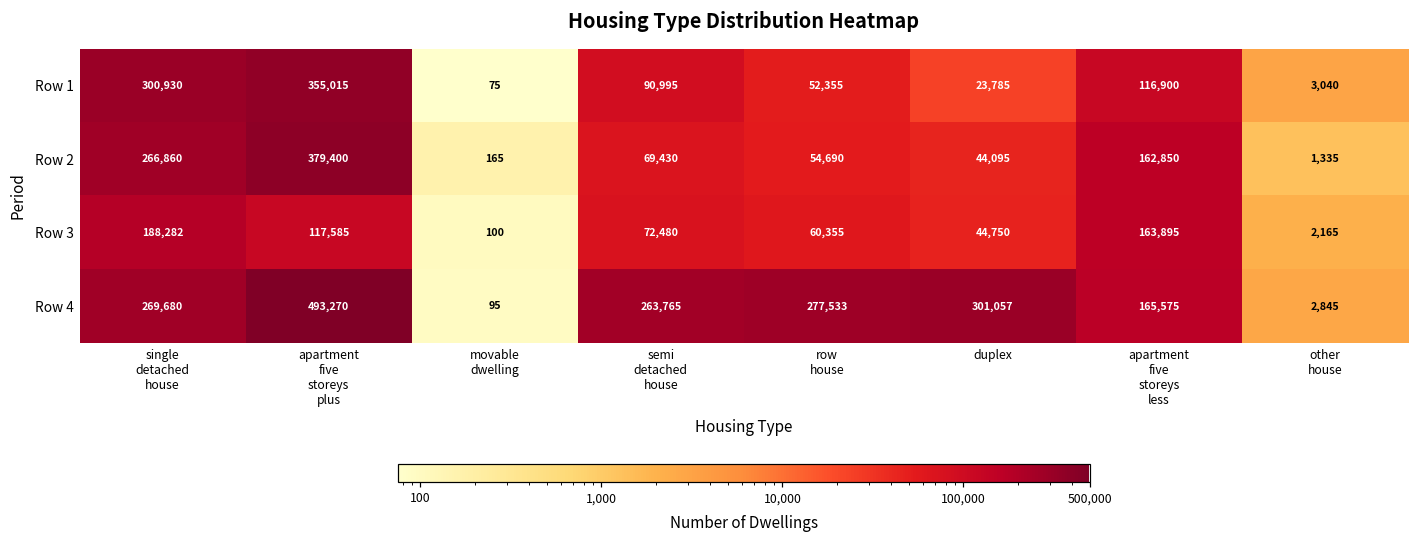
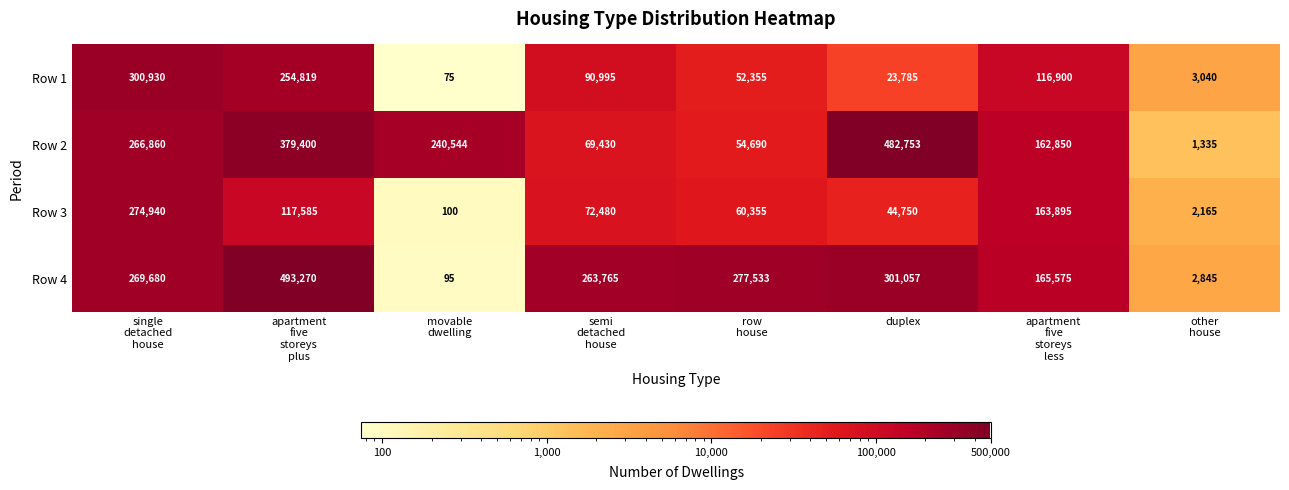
  {
    "Row 1": {
      "single detached house": "300,930",
-     "apartment five storeys plus": "355,015",
+     "apartment five storeys plus": "254,819",
      "movable dwelling": "75",
      "semi detached house": "90,995",
      "row house": "52,355",
      "duplex": "23,785",
      "apartment five storeys less": "116,900",
      "other house": "3,040"
    },
    "Row 2": {
      "single detached house": "266,860",
      "apartment five storeys plus": "379,400",
-     "movable dwelling": "165",
+     "movable dwelling": "240,544",
      "semi detached house": "69,430",
      "row house": "54,690",
-     "duplex": "44,095",
+     "duplex": "482,753",
      "apartment five storeys less": "162,850",
      "other house": "1,335"
    },
    "Row 3": {
-     "single detached house": "188,282",
+     "single detached house": "274,940",
      "apartment five storeys plus": "117,585",
      "movable dwelling": "100",
      "semi detached house": "72,480",
      "row house": "60,355",
      "duplex": "44,750",
      "apartment five storeys less": "163,895",
      "other house": "2,165"
    },
    "Row 4": {
      "single detached house": "269,680",
      "apartment five storeys plus": "493,270",
      "movable dwelling": "95",
      "semi detached house": "263,765",
      "row house": "277,533",
      "duplex": "301,057",
      "apartment five storeys less": "165,575",
      "other house": "2,845"
    }
  }
